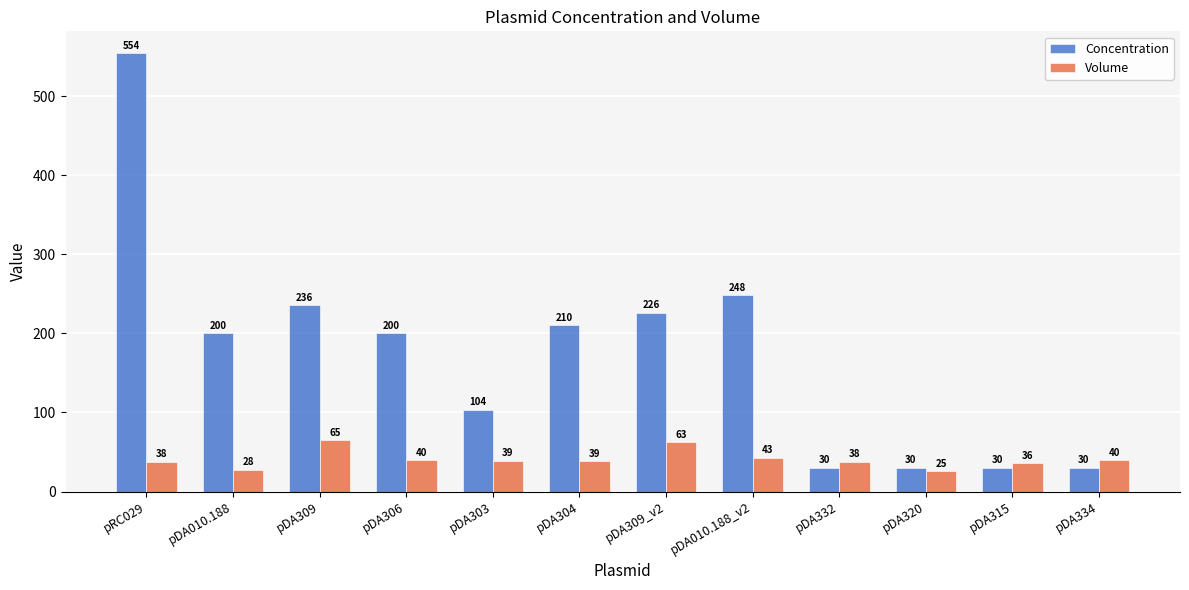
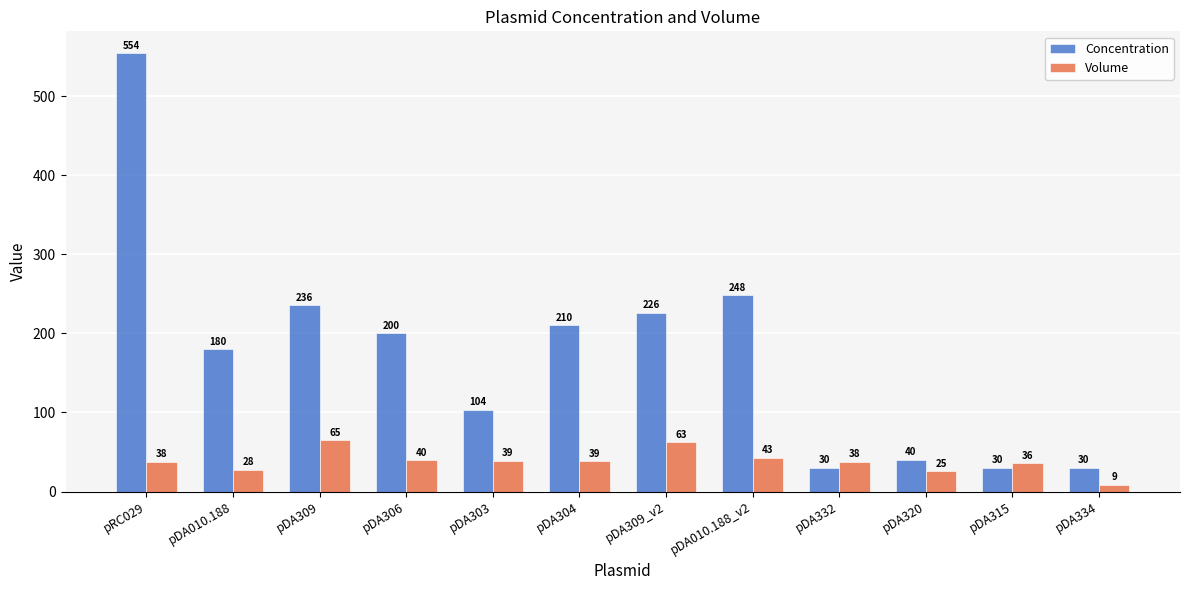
  {
    "Concentration": {
      "pRC029": 554,
-     "pDA010.188": 200,
+     "pDA010.188": 180,
      "pDA309": 236,
      "pDA306": 200,
      "pDA303": 104,
      "pDA304": 210,
      "pDA309_v2": 226,
      "pDA010.188_v2": 248,
      "pDA332": 30,
-     "pDA320": 30,
+     "pDA320": 40,
      "pDA315": 30,
      "pDA334": 30
    },
    "Volume": {
      "pRC029": 38,
      "pDA010.188": 28,
      "pDA309": 65,
      "pDA306": 40,
      "pDA303": 39,
      "pDA304": 39,
      "pDA309_v2": 63,
      "pDA010.188_v2": 43,
      "pDA332": 38,
      "pDA320": 25,
      "pDA315": 36,
-     "pDA334": 40
+     "pDA334": 9
    }
  }
